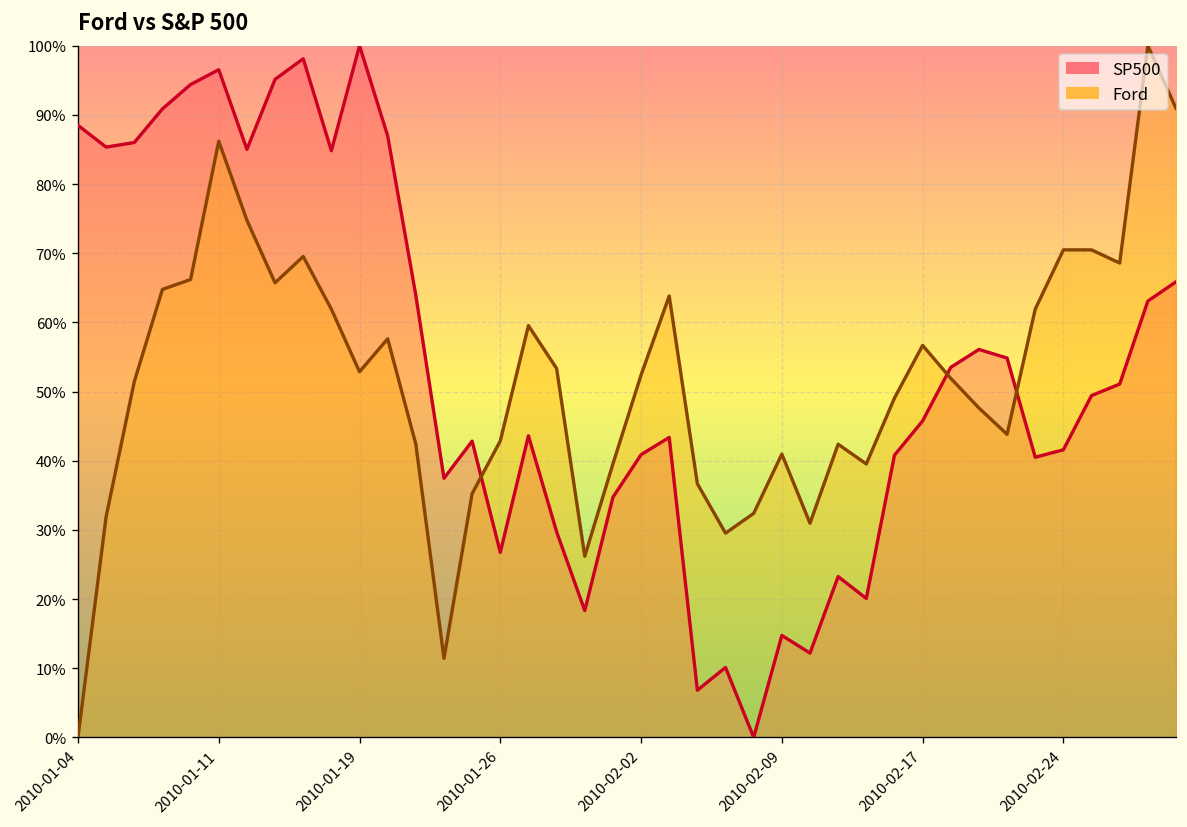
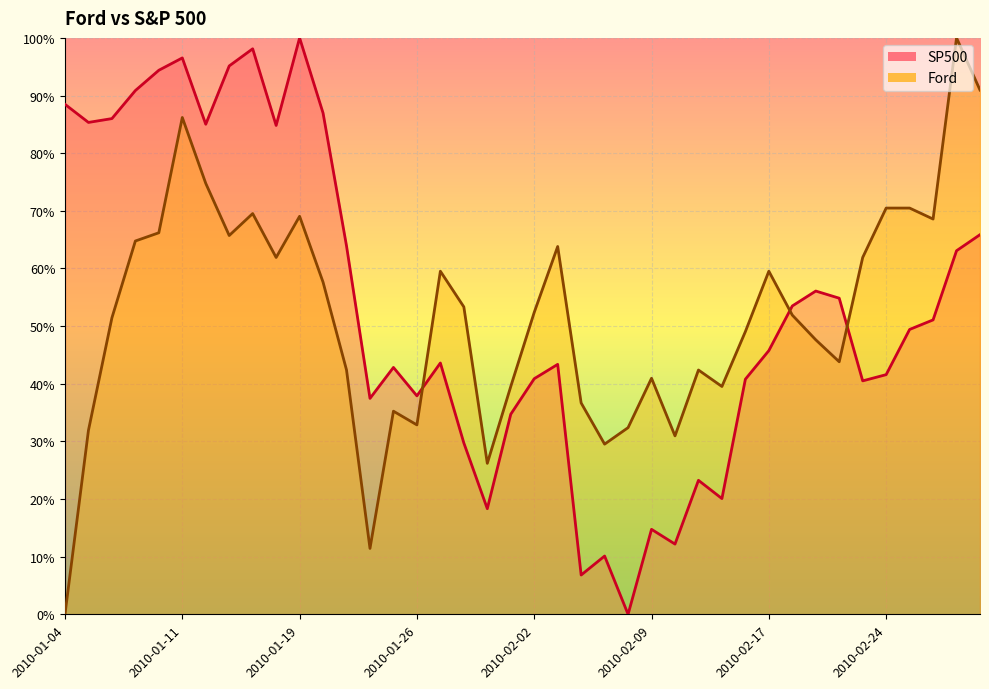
  {
    "SP500": {
      "2010-01-04": "88%",
      "2010-01-11": "97%",
      "2010-01-19": "100%",
-     "2010-01-26": "27%",
+     "2010-01-26": "38%",
      "2010-02-02": "41%",
      "2010-02-09": "15%",
      "2010-02-17": "46%",
      "2010-02-24": "42%"
    },
    "Ford": {
      "2010-01-04": "0%",
      "2010-01-11": "86%",
-     "2010-01-19": "53%",
-     "2010-01-26": "43%",
+     "2010-01-19": "69%",
+     "2010-01-26": "33%",
      "2010-02-02": "52%",
      "2010-02-09": "41%",
-     "2010-02-17": "57%",
+     "2010-02-17": "60%",
      "2010-02-24": "70%"
    }
  }
